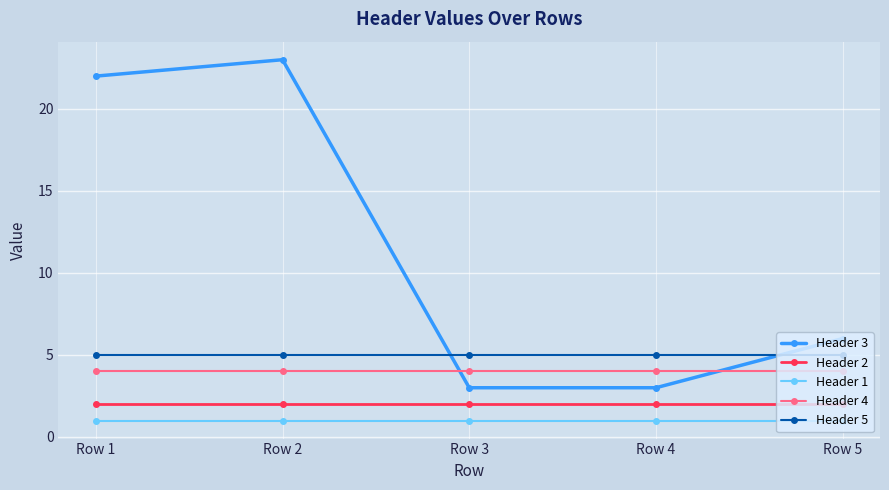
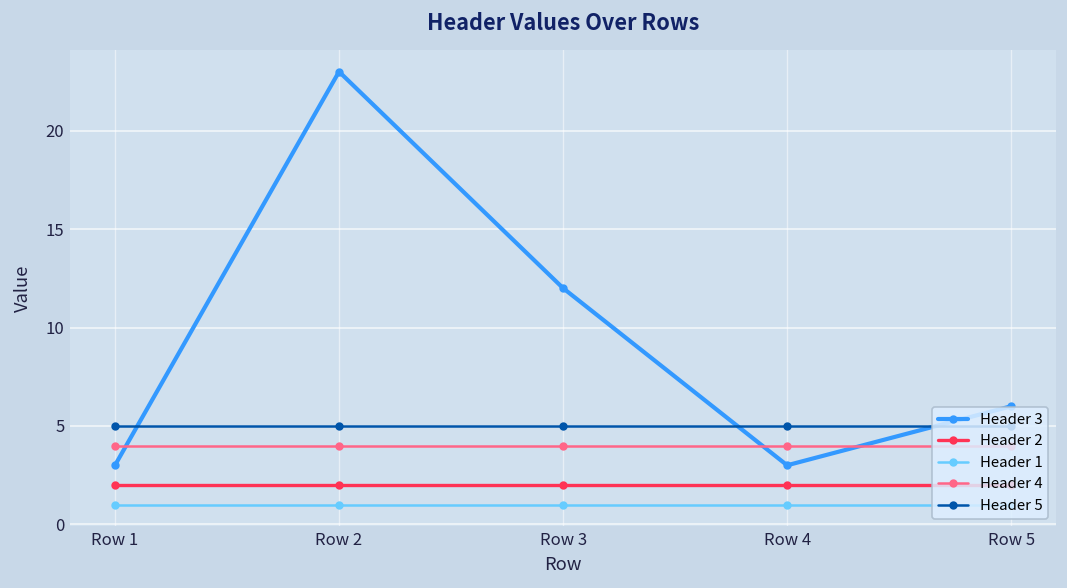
  {
    "Header 3": {
-     "Row 1": 22,
+     "Row 1": 3,
      "Row 2": 23,
-     "Row 3": 3,
+     "Row 3": 12,
      "Row 4": 3
    },
    "Header 2": {
      "Row 1": 2,
      "Row 2": 2,
      "Row 3": 2,
      "Row 4": 2
    },
    "Header 1": {
      "Row 1": 1,
      "Row 2": 1,
      "Row 3": 1,
      "Row 4": 1
    },
    "Header 4": {
      "Row 1": 4,
      "Row 2": 4,
      "Row 3": 4,
      "Row 4": 4
    },
    "Header 5": {
      "Row 1": 5,
      "Row 2": 5,
      "Row 3": 5,
      "Row 4": 5
    }
  }
